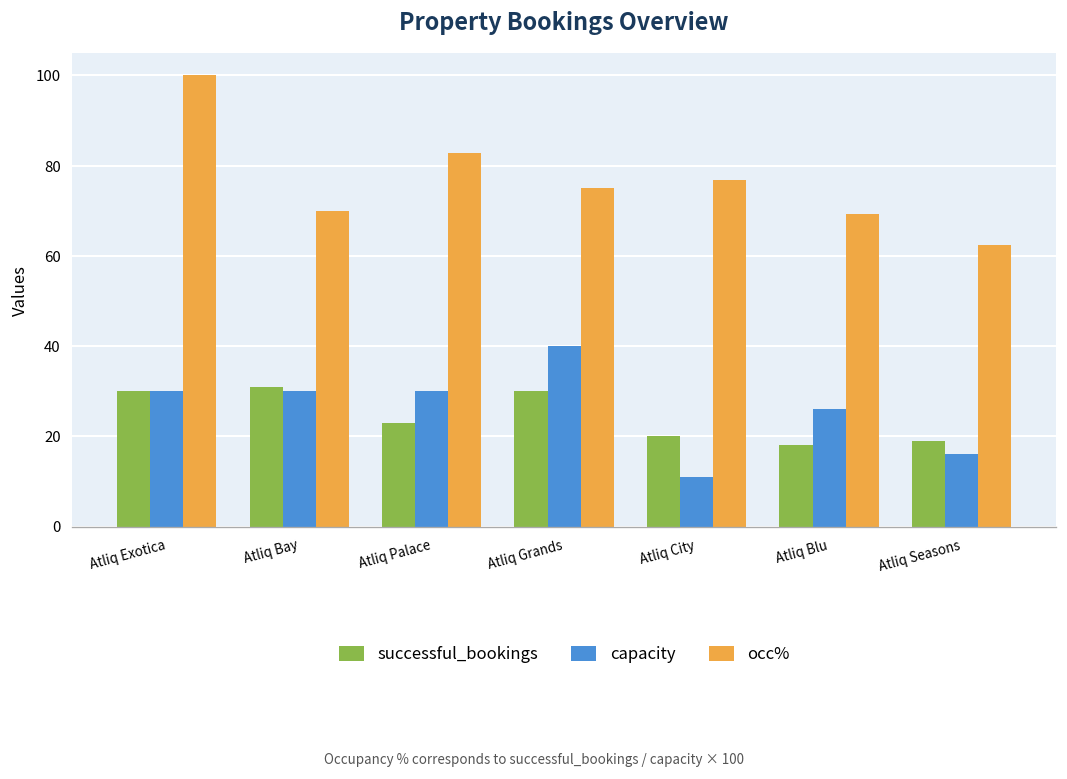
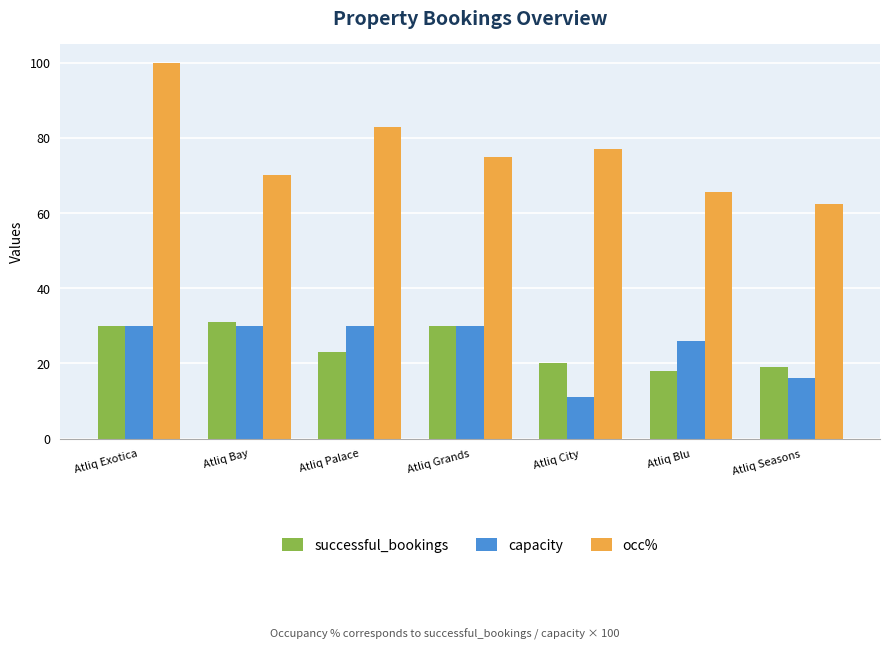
  {
    "successful_bookings": {
      "Atliq Exotica": 30,
      "Atliq Bay": 31,
      "Atliq Palace": 23,
      "Atliq Grands": 30,
      "Atliq City": 20,
      "Atliq Blu": 18,
      "Atliq Seasons": 19
    },
    "capacity": {
      "Atliq Exotica": 30,
      "Atliq Bay": 30,
      "Atliq Palace": 30,
-     "Atliq Grands": 40,
+     "Atliq Grands": 30,
      "Atliq City": 11,
      "Atliq Blu": 26,
      "Atliq Seasons": 16
    },
    "occ%": {
      "Atliq Exotica": 100,
      "Atliq Bay": 70,
      "Atliq Palace": 83,
      "Atliq Grands": 75,
      "Atliq City": 77,
-     "Atliq Blu": 69,
+     "Atliq Blu": 65,
      "Atliq Seasons": 63
    }
  }
